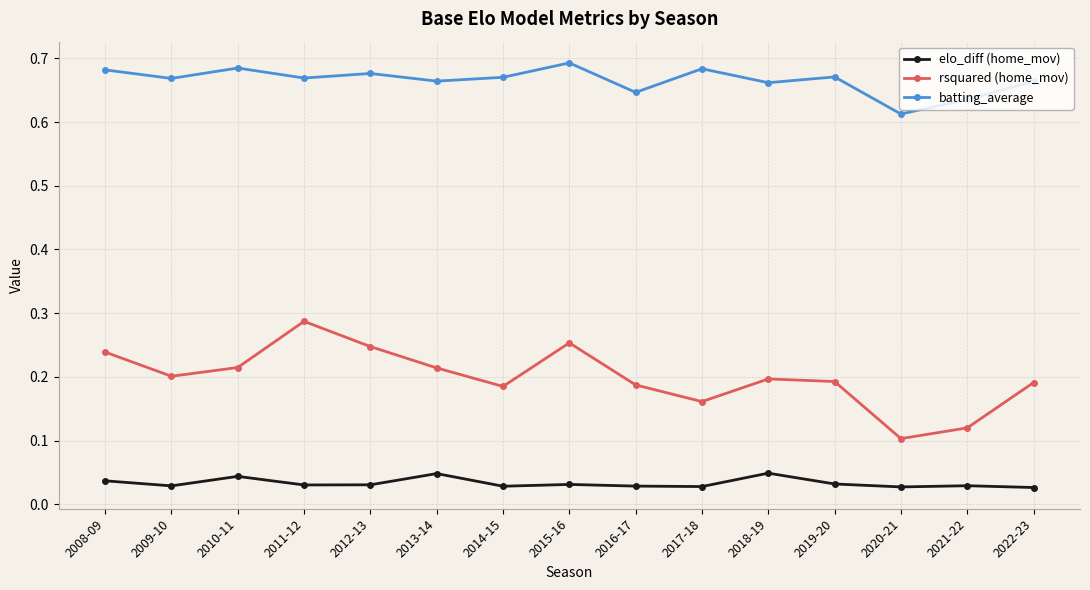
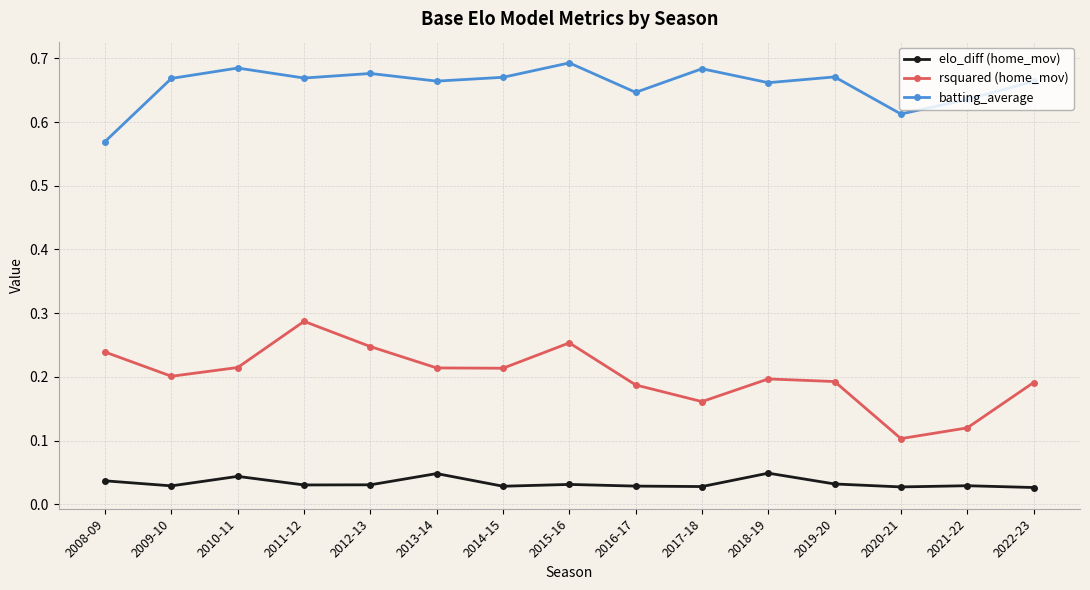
  {
    "elo_diff (home_mov)": {
      "2008-09": 0.04,
      "2009-10": 0.03,
      "2010-11": 0.04,
      "2011-12": 0.03,
      "2012-13": 0.03,
      "2013-14": 0.05,
      "2014-15": 0.03,
      "2015-16": 0.03,
      "2016-17": 0.03,
      "2017-18": 0.03,
      "2018-19": 0.05,
      "2019-20": 0.03,
      "2020-21": 0.03,
      "2021-22": 0.03,
      "2022-23": 0.03
    },
    "rsquared (home_mov)": {
      "2008-09": 0.24,
      "2009-10": 0.20,
      "2010-11": 0.21,
      "2011-12": 0.29,
      "2012-13": 0.25,
      "2013-14": 0.21,
-     "2014-15": 0.19,
+     "2014-15": 0.21,
      "2015-16": 0.25,
      "2016-17": 0.19,
      "2017-18": 0.16,
      "2018-19": 0.20,
      "2019-20": 0.19,
      "2020-21": 0.10,
      "2021-22": 0.12,
      "2022-23": 0.19
    },
    "batting_average": {
-     "2008-09": 0.68,
+     "2008-09": 0.57,
      "2009-10": 0.67,
      "2010-11": 0.68,
      "2011-12": 0.67,
      "2012-13": 0.68,
      "2013-14": 0.66,
      "2014-15": 0.67,
      "2015-16": 0.69,
      "2016-17": 0.65,
      "2017-18": 0.68,
      "2018-19": 0.66,
      "2019-20": 0.67,
      "2020-21": 0.61
    }
  }
